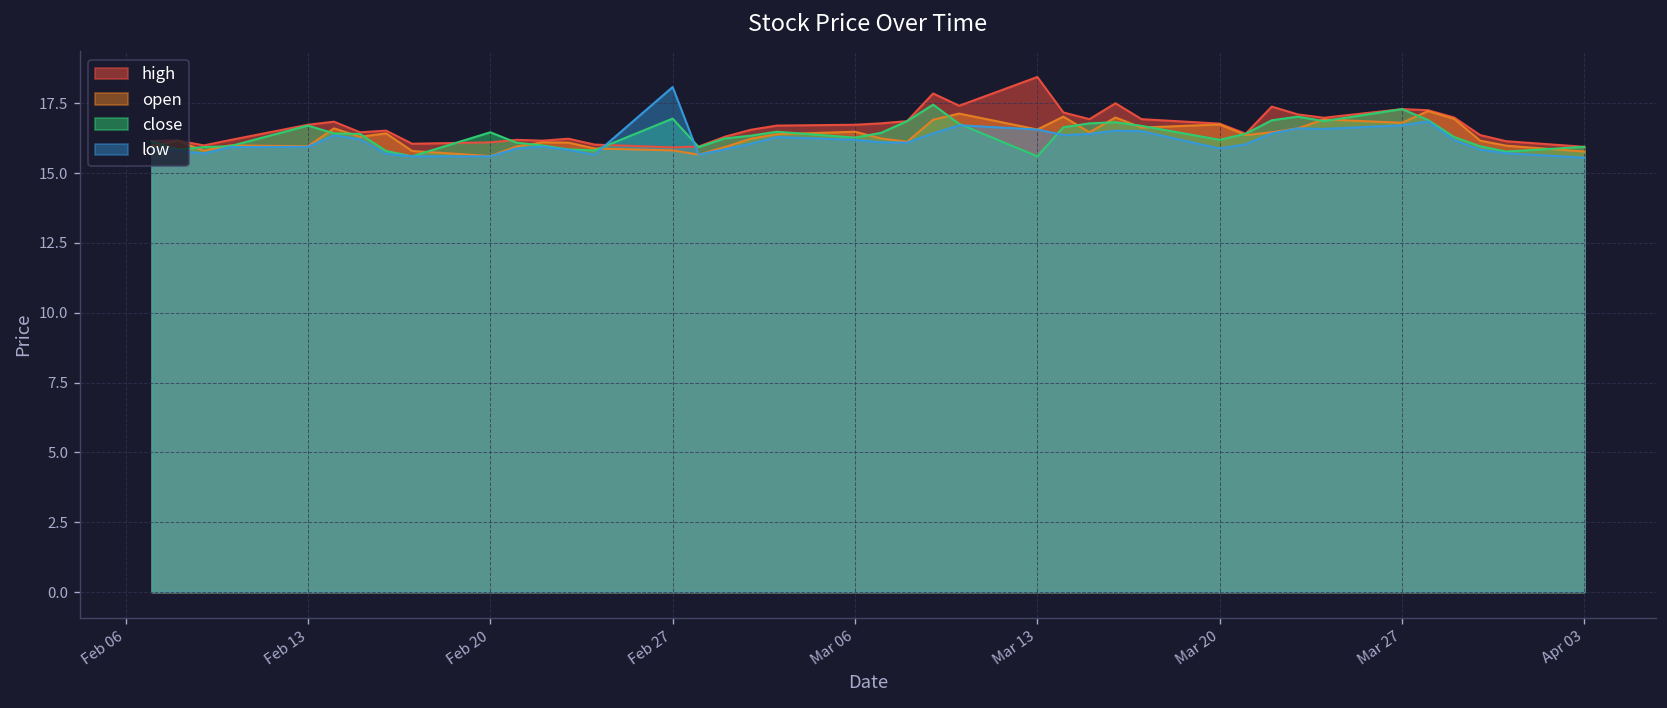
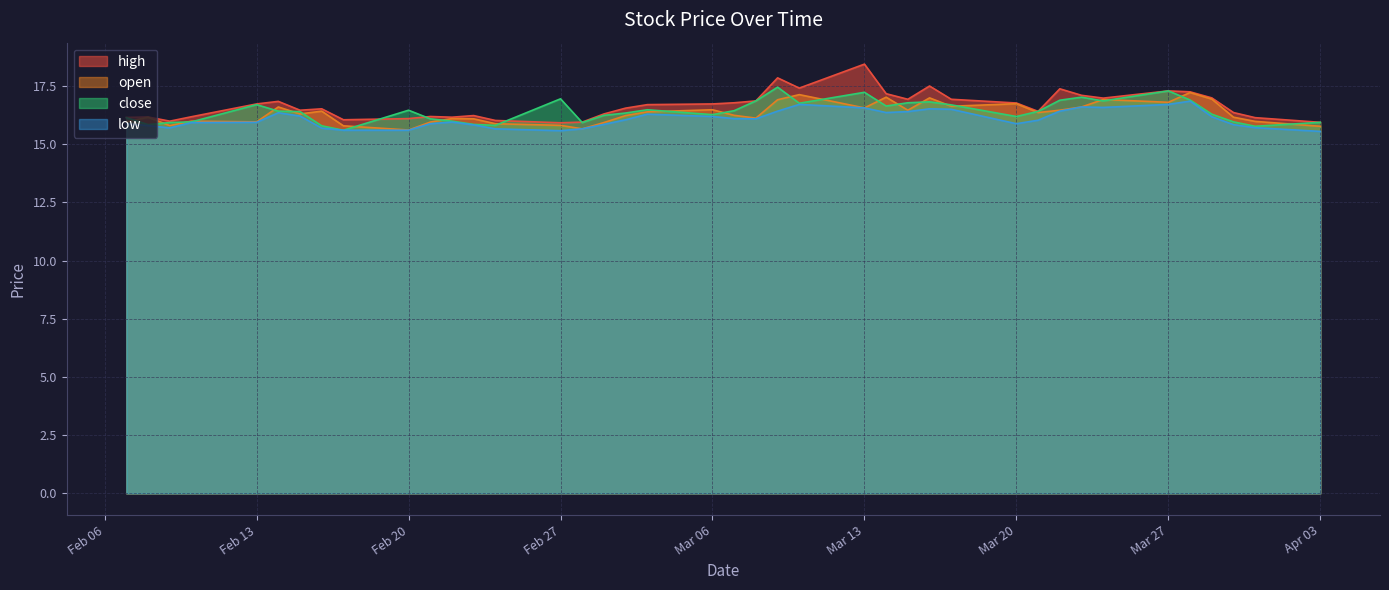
  {
    "close": {
      "Feb 20": 16.5,
      "Feb 27": 17.0,
-     "Mar 13": 15.6,
+     "Mar 13": 17.2,
      "Mar 20": 16.2
    },
    "low": {
-     "Feb 27": 18.1,
+     "Feb 27": 15.6,
      "Mar 20": 15.9,
      "Apr 03": 15.6
    }
  }
